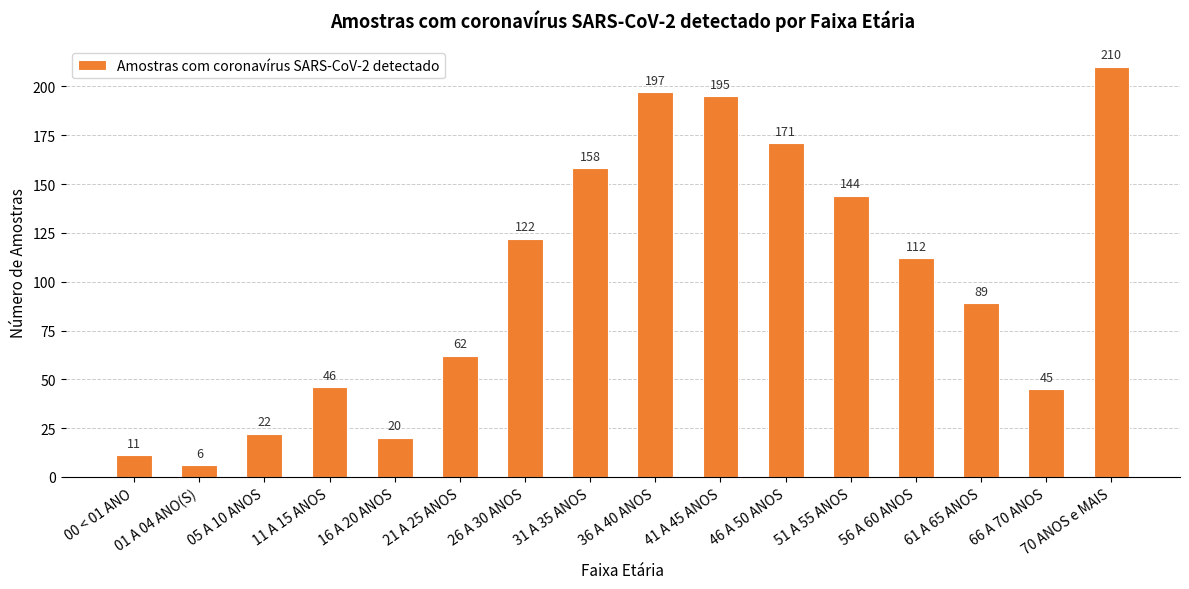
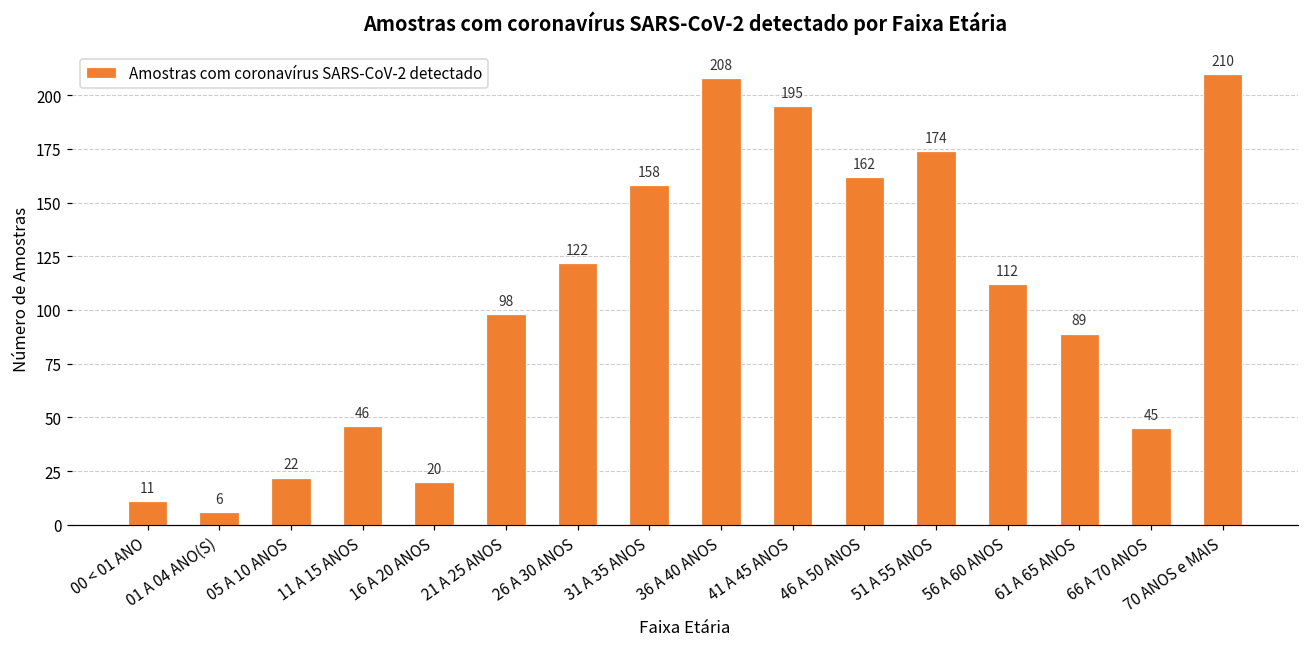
  {
    "00 < 01 ANO": 11,
    "01 A 04 ANO(S)": 6,
    "05 A 10 ANOS": 22,
    "11 A 15 ANOS": 46,
    "16 A 20 ANOS": 20,
-   "21 A 25 ANOS": 62,
+   "21 A 25 ANOS": 98,
    "26 A 30 ANOS": 122,
    "31 A 35 ANOS": 158,
-   "36 A 40 ANOS": 197,
+   "36 A 40 ANOS": 208,
    "41 A 45 ANOS": 195,
-   "46 A 50 ANOS": 171,
-   "51 A 55 ANOS": 144,
+   "46 A 50 ANOS": 162,
+   "51 A 55 ANOS": 174,
    "56 A 60 ANOS": 112,
    "61 A 65 ANOS": 89,
    "66 A 70 ANOS": 45,
    "70 ANOS e MAIS": 210
  }
